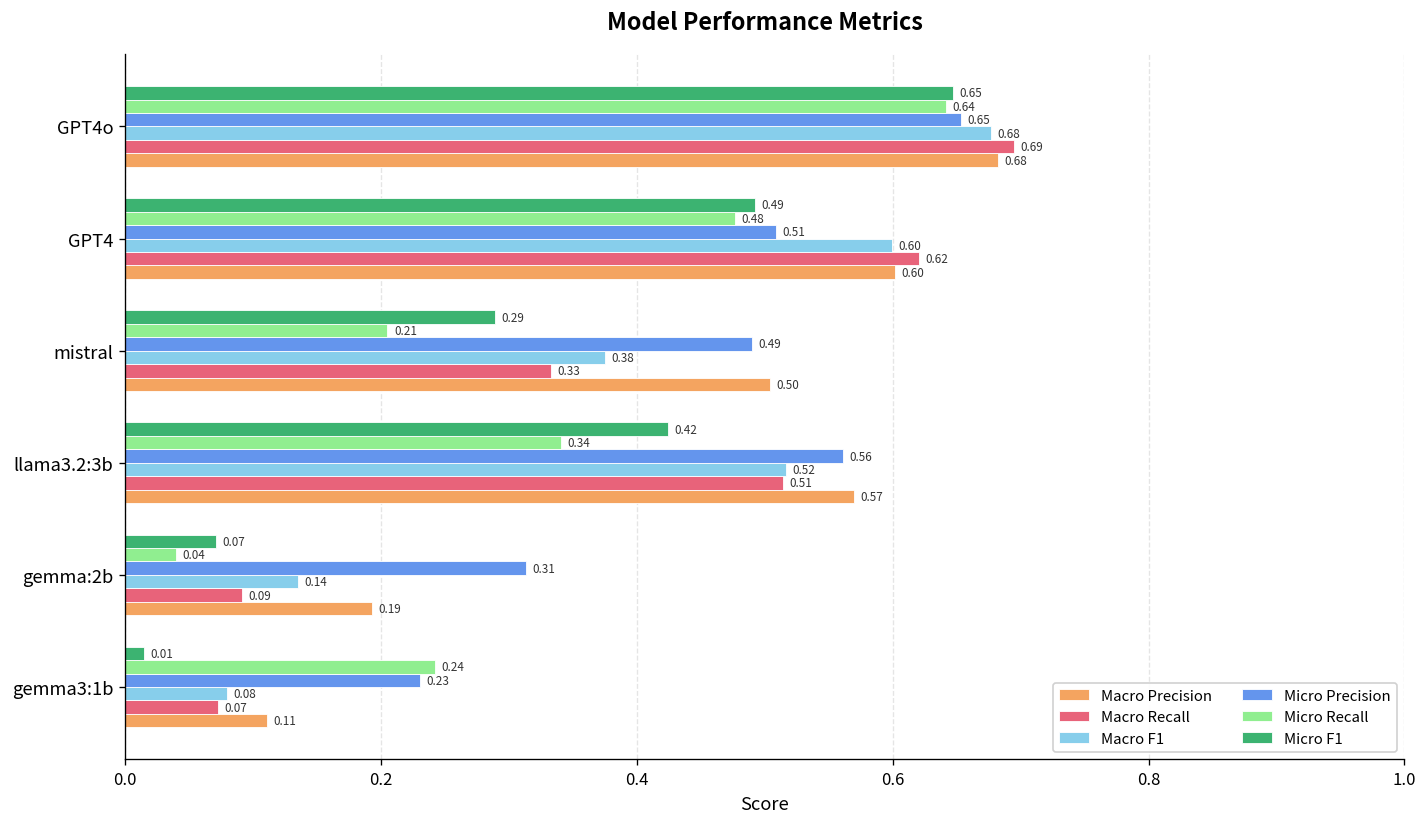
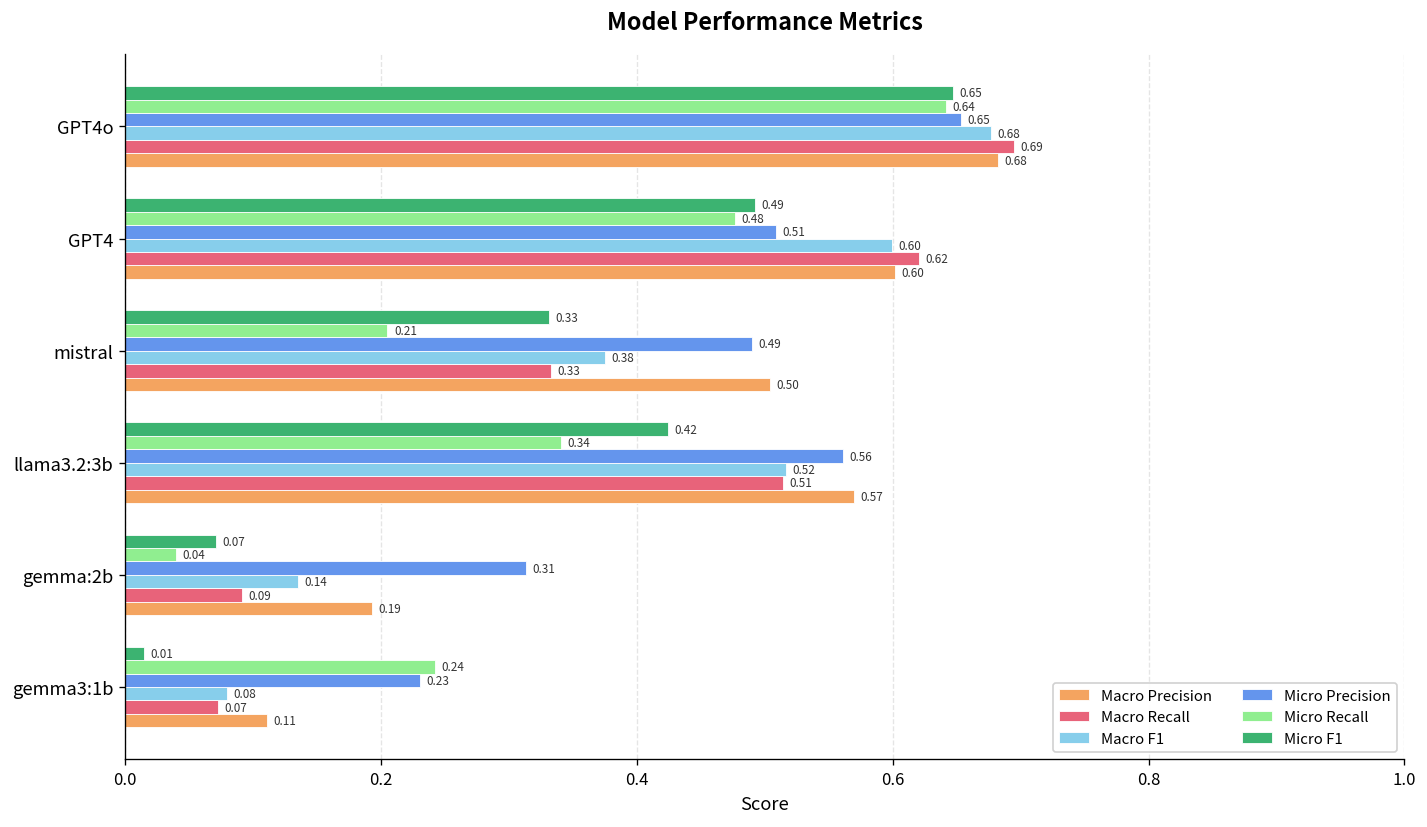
  {
    "Macro Precision": {
      "GPT4o": 0.68,
      "GPT4": 0.60,
      "mistral": 0.50,
      "llama3.2:3b": 0.57,
      "gemma:2b": 0.19,
      "gemma3:1b": 0.11
    },
    "Macro Recall": {
      "GPT4o": 0.69,
      "GPT4": 0.62,
      "mistral": 0.33,
      "llama3.2:3b": 0.51,
      "gemma:2b": 0.09,
      "gemma3:1b": 0.07
    },
    "Macro F1": {
      "GPT4o": 0.68,
      "GPT4": 0.60,
      "mistral": 0.38,
      "llama3.2:3b": 0.52,
      "gemma:2b": 0.14,
      "gemma3:1b": 0.08
    },
    "Micro Precision": {
      "GPT4o": 0.65,
      "GPT4": 0.51,
      "mistral": 0.49,
      "llama3.2:3b": 0.56,
      "gemma:2b": 0.31,
      "gemma3:1b": 0.23
    },
    "Micro Recall": {
      "GPT4o": 0.64,
      "GPT4": 0.48,
      "mistral": 0.21,
      "llama3.2:3b": 0.34,
      "gemma:2b": 0.04,
      "gemma3:1b": 0.24
    },
    "Micro F1": {
      "GPT4o": 0.65,
      "GPT4": 0.49,
-     "mistral": 0.29,
+     "mistral": 0.33,
      "llama3.2:3b": 0.42,
      "gemma:2b": 0.07,
      "gemma3:1b": 0.01
    }
  }
